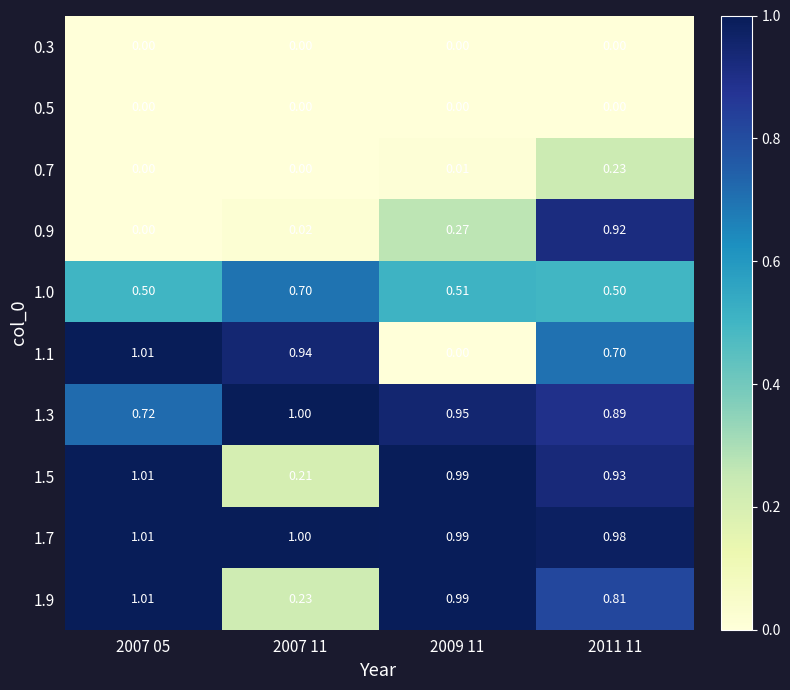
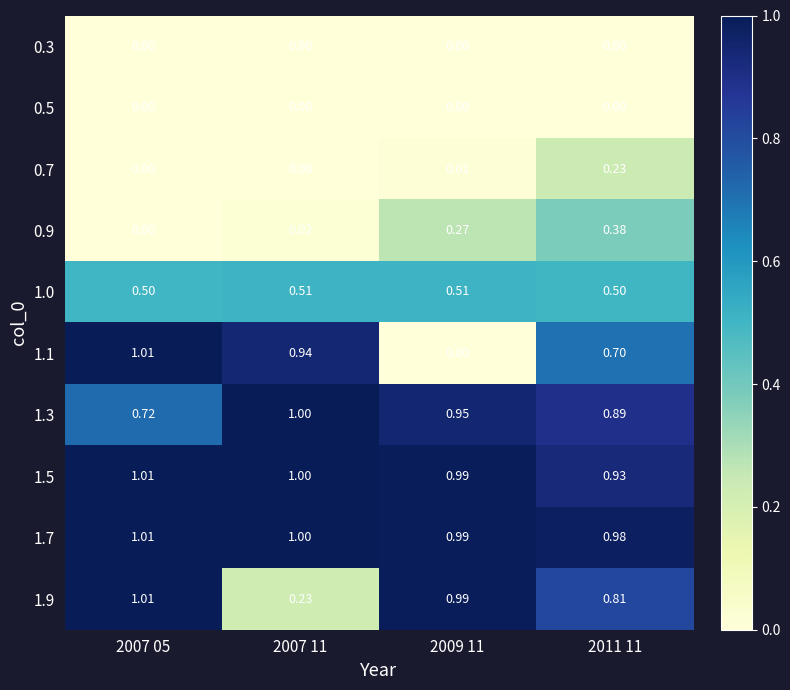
  {
    "0.7": {
      "2011 11": 0.23
    },
    "0.9": {
      "2009 11": 0.27,
-     "2011 11": 0.92
+     "2011 11": 0.38
    },
    "1.0": {
      "2007 05": 0.50,
-     "2007 11": 0.70,
+     "2007 11": 0.51,
      "2009 11": 0.51,
      "2011 11": 0.50
    },
    "1.1": {
      "2007 05": 1.01,
      "2007 11": 0.94,
      "2011 11": 0.70
    },
    "1.3": {
      "2007 05": 0.72,
      "2007 11": 1.00,
      "2009 11": 0.95,
      "2011 11": 0.89
    },
    "1.5": {
      "2007 05": 1.01,
-     "2007 11": 0.21,
+     "2007 11": 1.00,
      "2009 11": 0.99,
      "2011 11": 0.93
    },
    "1.7": {
      "2007 05": 1.01,
      "2007 11": 1.00,
      "2009 11": 0.99,
      "2011 11": 0.98
    },
    "1.9": {
      "2007 05": 1.01,
      "2007 11": 0.23,
      "2009 11": 0.99,
      "2011 11": 0.81
    }
  }
